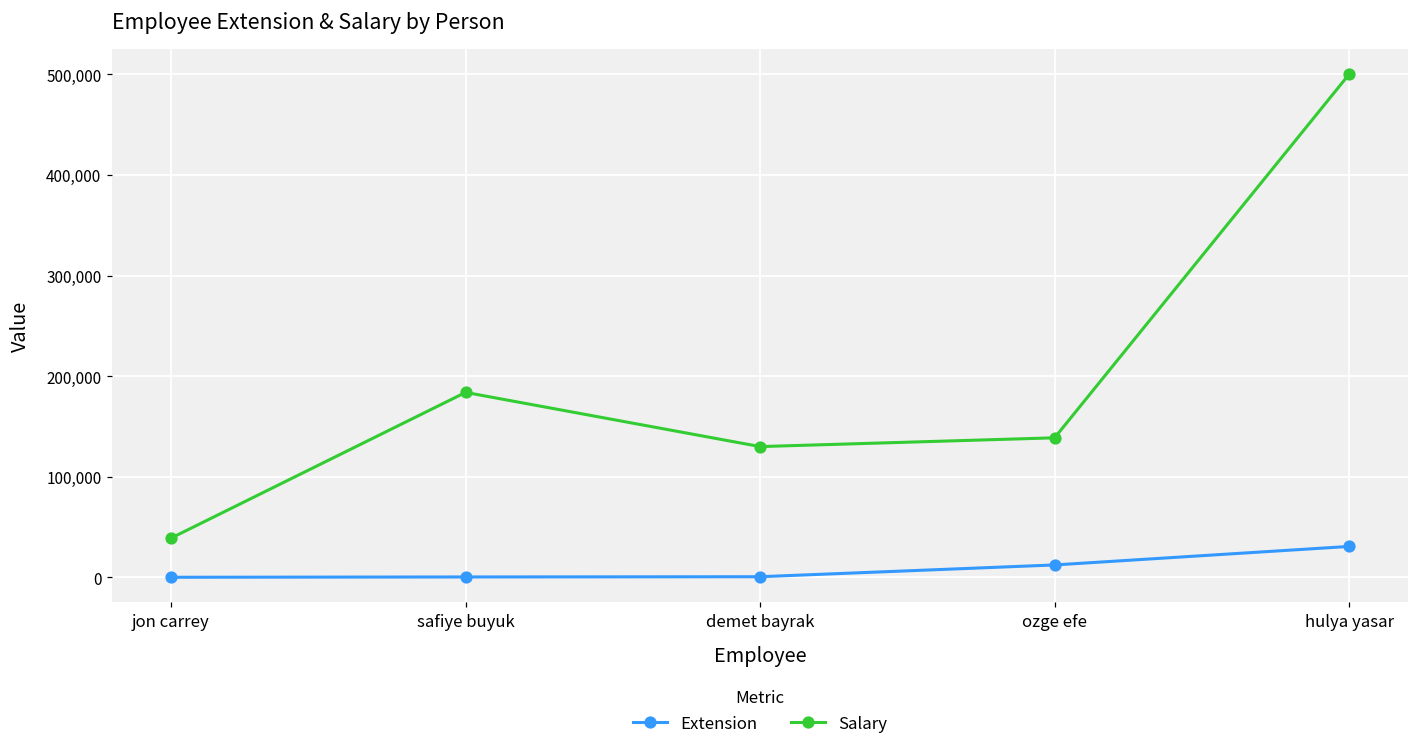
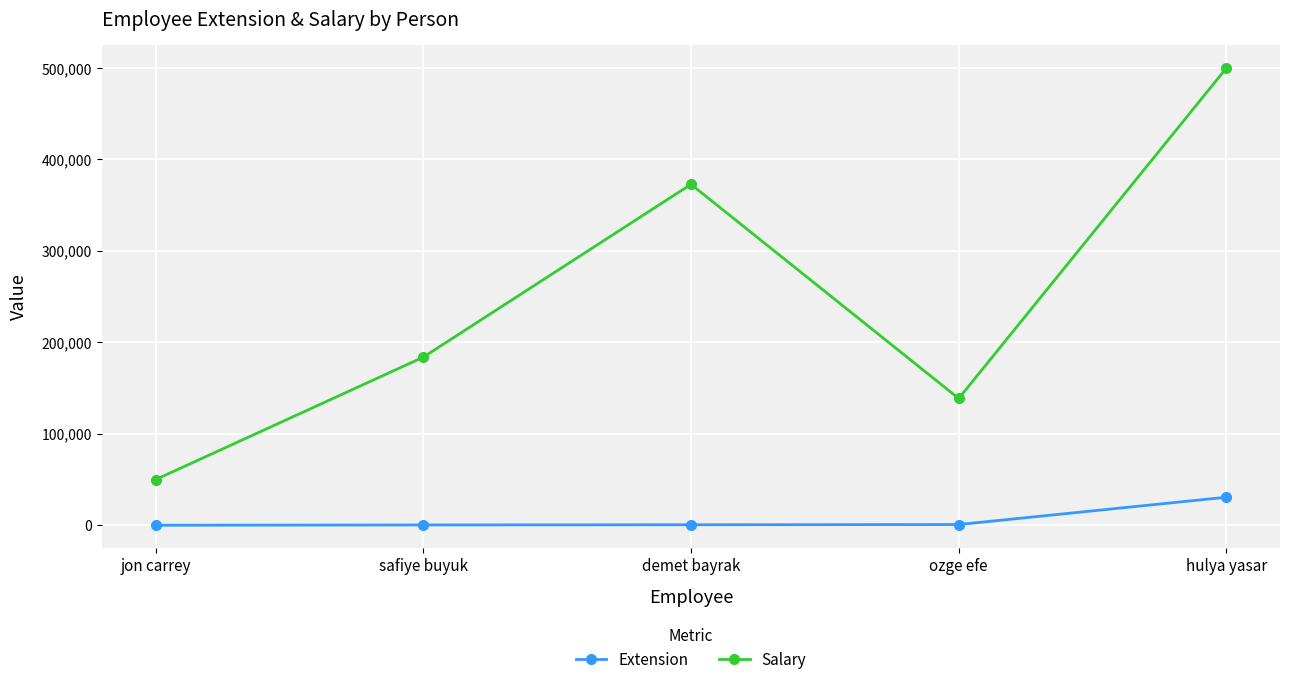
  {
    "Extension": {
      "jon carrey": "0",
      "safiye buyuk": "0",
      "demet bayrak": "0",
-     "ozge efe": "10,000",
+     "ozge efe": "0",
      "hulya yasar": "30,000"
    },
    "Salary": {
-     "jon carrey": "40,000",
+     "jon carrey": "50,000",
      "safiye buyuk": "180,000",
-     "demet bayrak": "130,000",
+     "demet bayrak": "370,000",
      "ozge efe": "140,000",
      "hulya yasar": "500,000"
    }
  }
